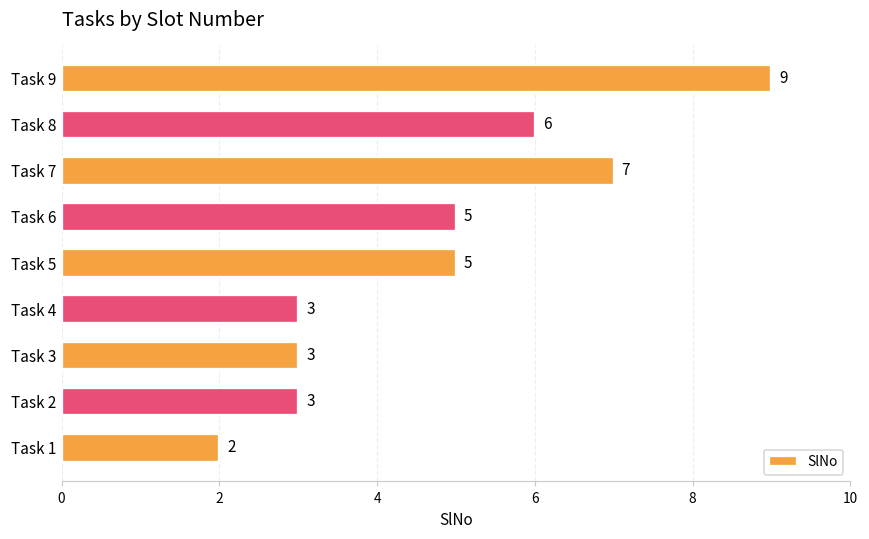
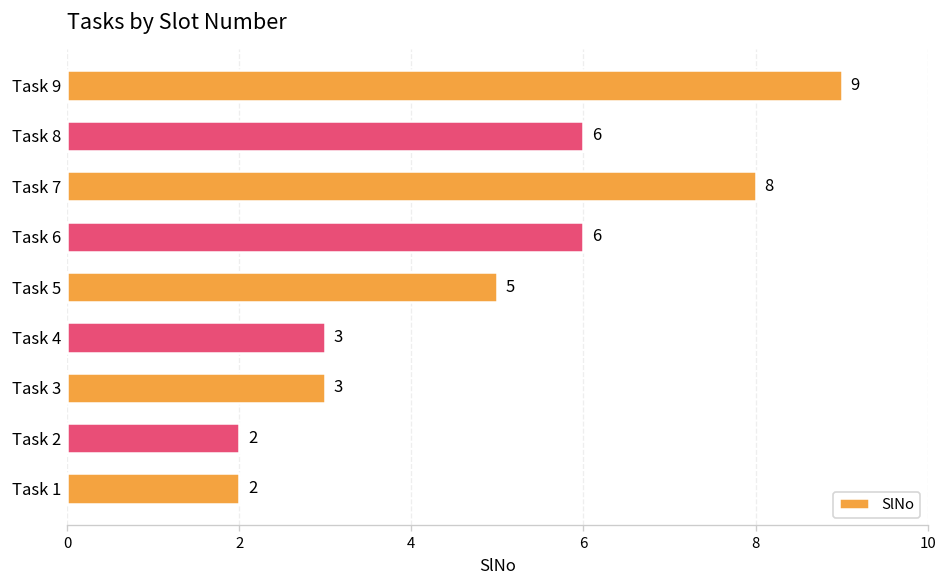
  {
    "Task 9": 9,
    "Task 8": 6,
-   "Task 7": 7,
-   "Task 6": 5,
+   "Task 7": 8,
+   "Task 6": 6,
    "Task 5": 5,
    "Task 4": 3,
    "Task 3": 3,
-   "Task 2": 3,
+   "Task 2": 2,
    "Task 1": 2
  }
